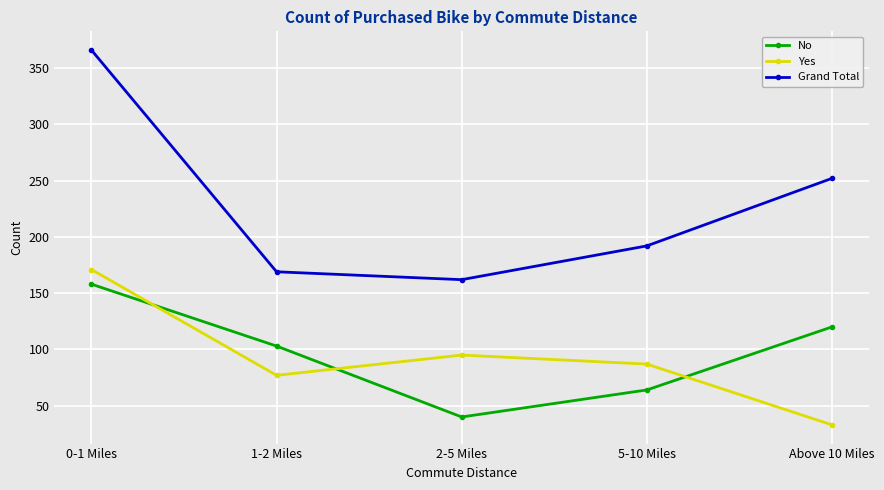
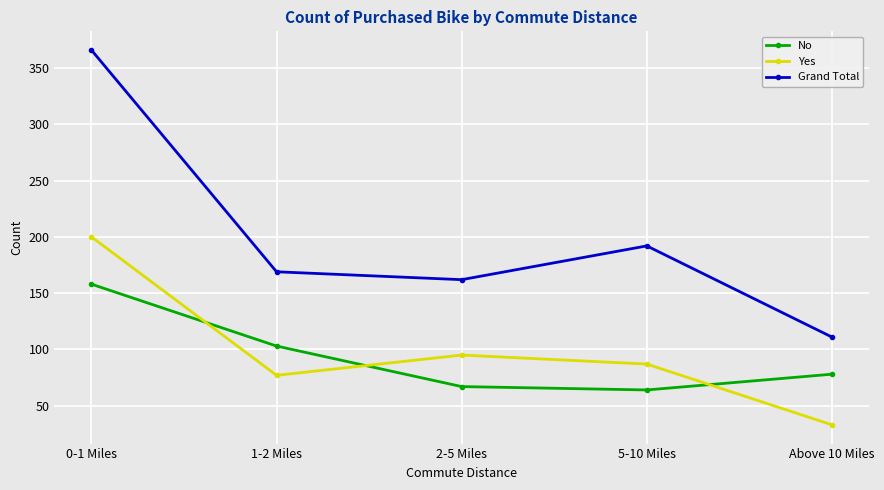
  {
    "No": {
      "0-1 Miles": 158,
      "1-2 Miles": 103,
-     "2-5 Miles": 40,
+     "2-5 Miles": 67,
      "5-10 Miles": 64,
-     "Above 10 Miles": 120
+     "Above 10 Miles": 78
    },
    "Yes": {
-     "0-1 Miles": 171,
+     "0-1 Miles": 200,
      "1-2 Miles": 77,
      "2-5 Miles": 95,
      "5-10 Miles": 87,
      "Above 10 Miles": 33
    },
    "Grand Total": {
      "0-1 Miles": 366,
      "1-2 Miles": 169,
      "2-5 Miles": 162,
      "5-10 Miles": 192,
-     "Above 10 Miles": 252
+     "Above 10 Miles": 111
    }
  }
